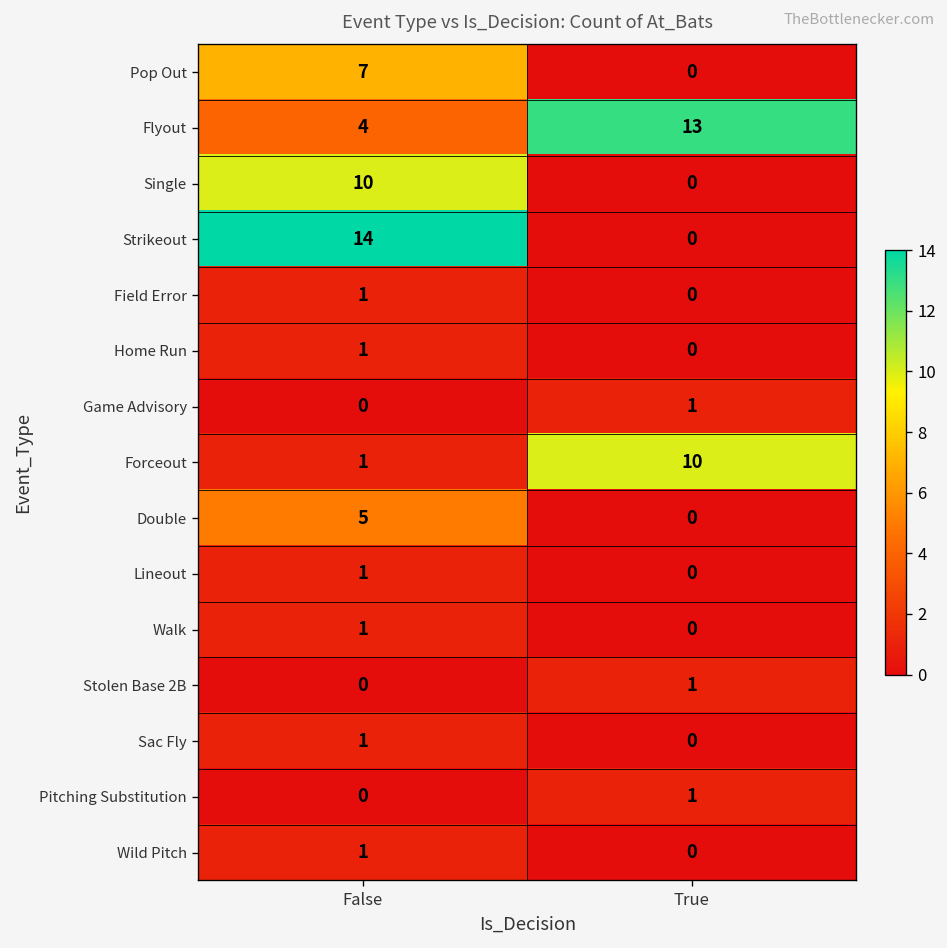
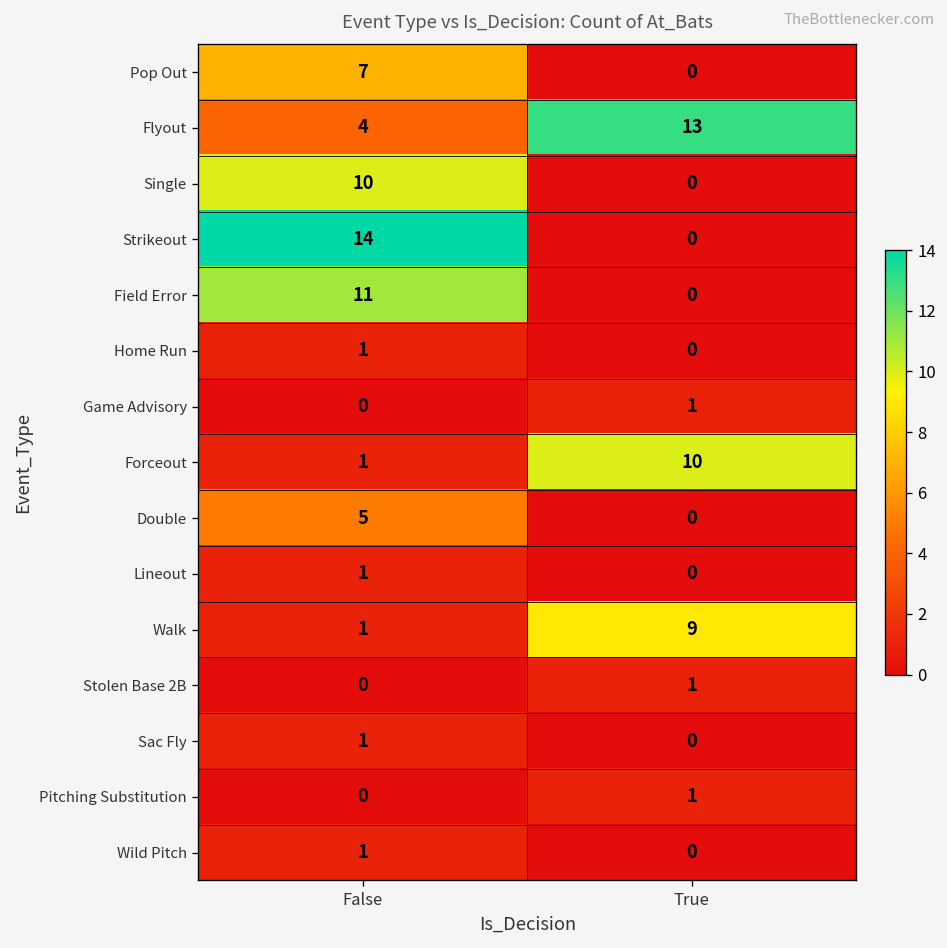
  {
    "Pop Out": {
      "False": 7,
      "True": 0
    },
    "Flyout": {
      "False": 4,
      "True": 13
    },
    "Single": {
      "False": 10,
      "True": 0
    },
    "Strikeout": {
      "False": 14,
      "True": 0
    },
    "Field Error": {
-     "False": 1,
+     "False": 11,
      "True": 0
    },
    "Home Run": {
      "False": 1,
      "True": 0
    },
    "Game Advisory": {
      "False": 0,
      "True": 1
    },
    "Forceout": {
      "False": 1,
      "True": 10
    },
    "Double": {
      "False": 5,
      "True": 0
    },
    "Lineout": {
      "False": 1,
      "True": 0
    },
    "Walk": {
      "False": 1,
-     "True": 0
+     "True": 9
    },
    "Stolen Base 2B": {
      "False": 0,
      "True": 1
    },
    "Sac Fly": {
      "False": 1,
      "True": 0
    },
    "Pitching Substitution": {
      "False": 0,
      "True": 1
    },
    "Wild Pitch": {
      "False": 1,
      "True": 0
    }
  }
